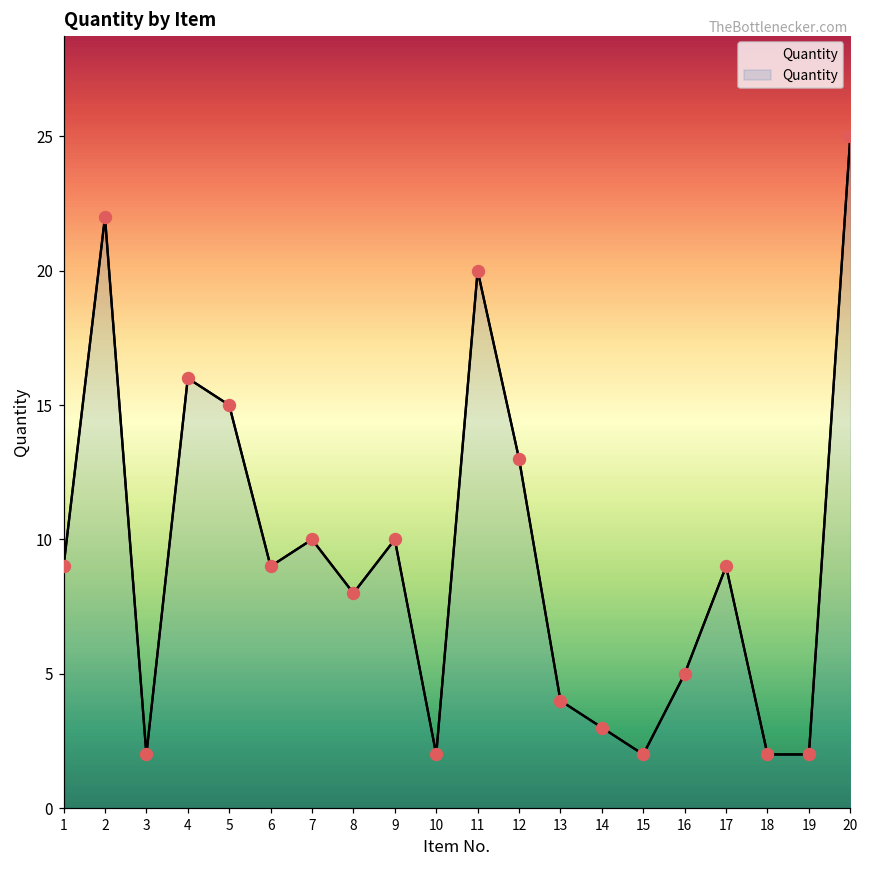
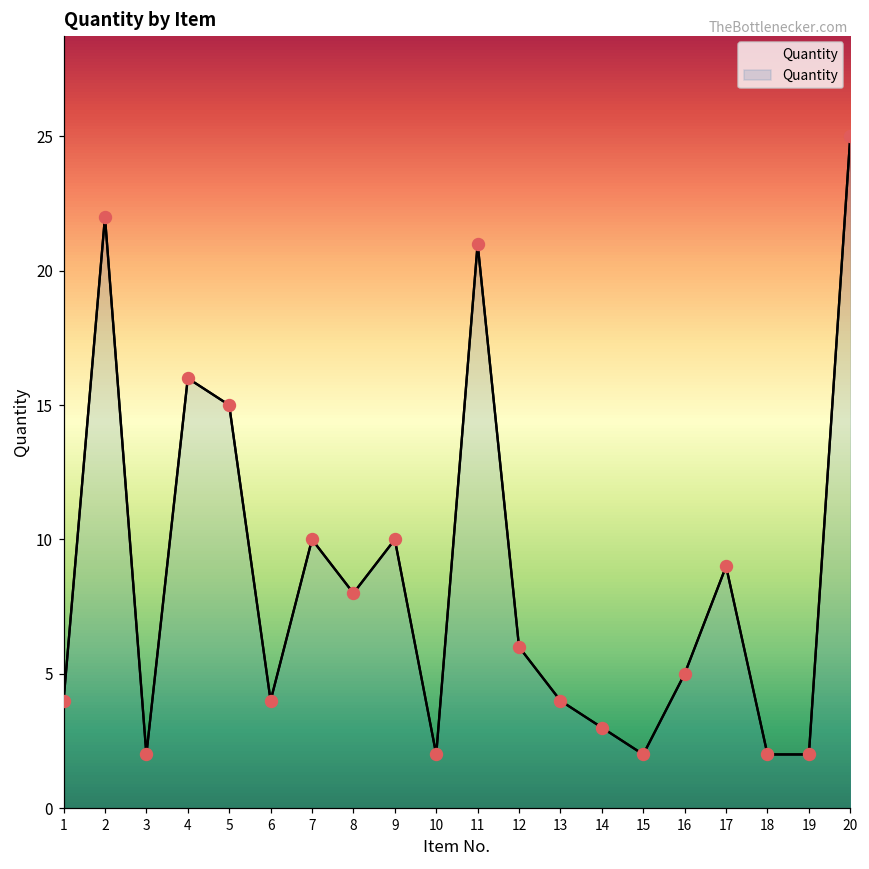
  {
-   "1": 9,
+   "1": 4,
    "2": 22,
    "3": 2,
    "4": 16,
    "5": 15,
-   "6": 9,
+   "6": 4,
    "7": 10,
    "8": 8,
    "9": 10,
    "10": 2,
-   "11": 20,
-   "12": 13,
+   "11": 21,
+   "12": 6,
    "13": 4,
    "14": 3,
    "15": 2,
    "16": 5,
    "17": 9,
    "18": 2,
    "19": 2,
    "20": 25
  }
